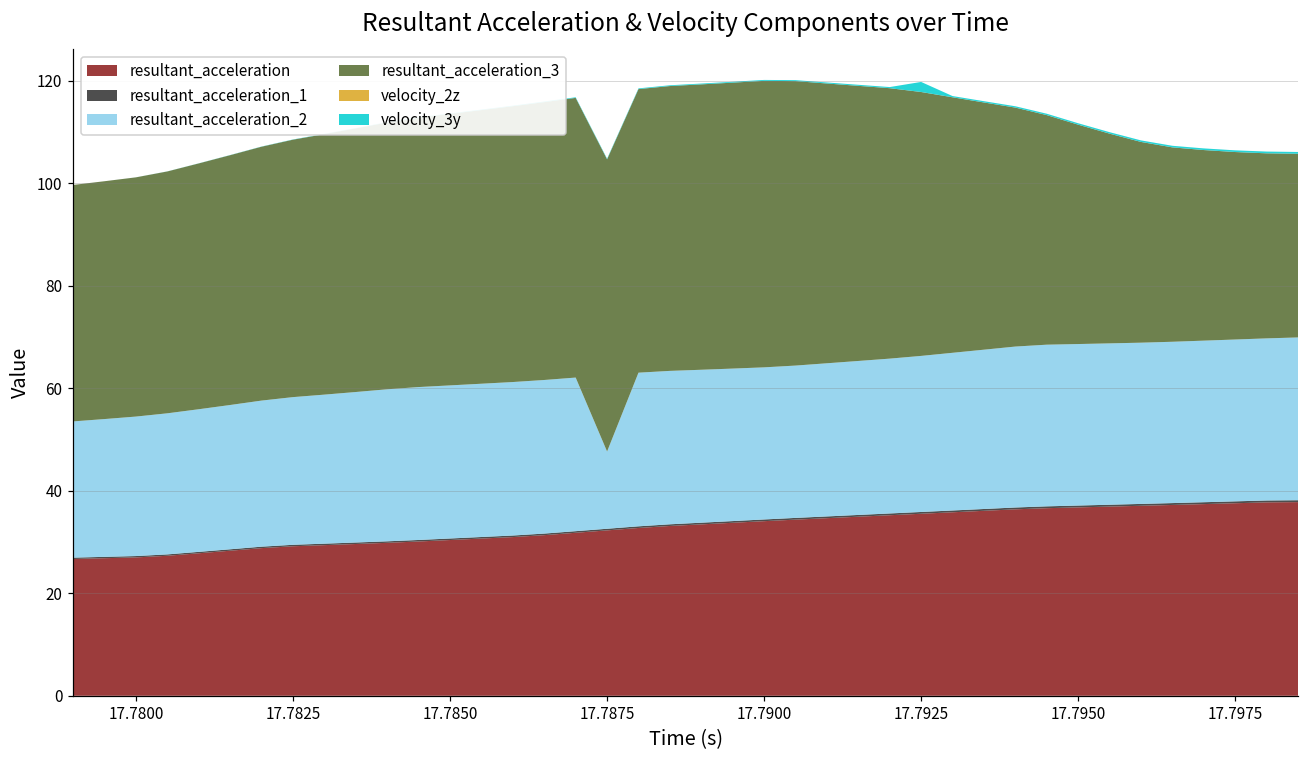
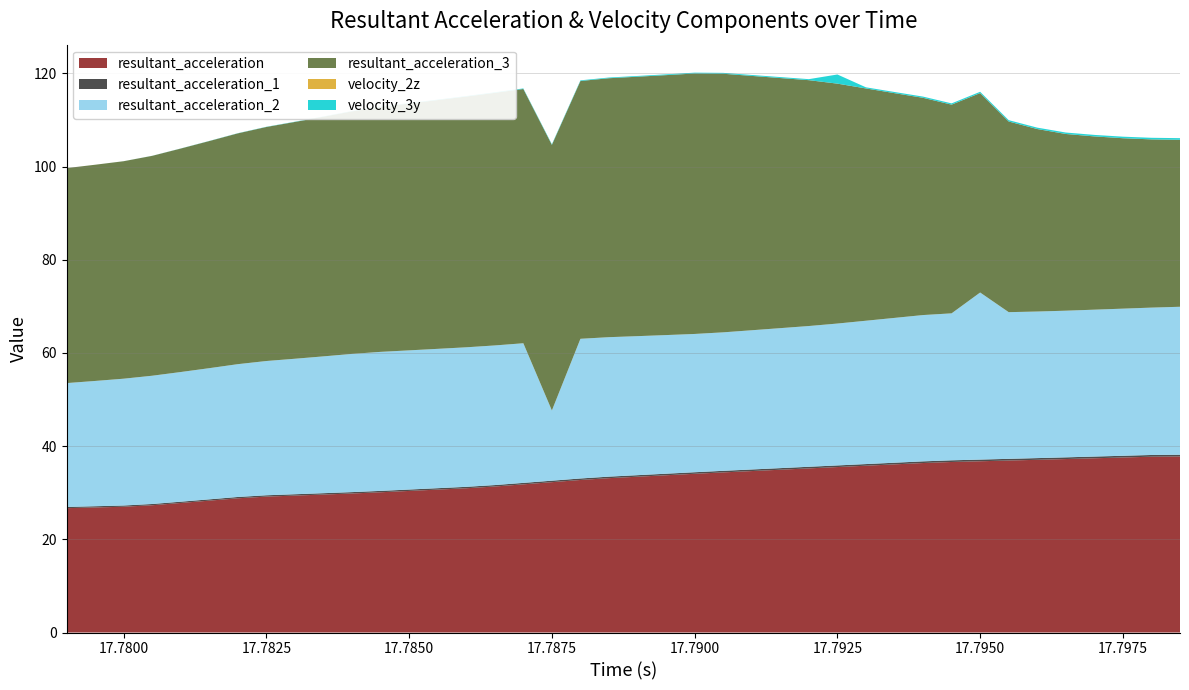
  {
    "resultant_acceleration_2": {
      "17.7800": 27,
      "17.7825": 29,
      "17.7850": 30,
      "17.7875": 15,
      "17.7900": 30,
      "17.7925": 30,
-     "17.7950": 32,
+     "17.7950": 36,
      "17.7975": 32
    },
    "velocity_2z": {
      "17.7925": 51
    },
    "velocity_3y": {
      "17.7925": 2
    }
  }
